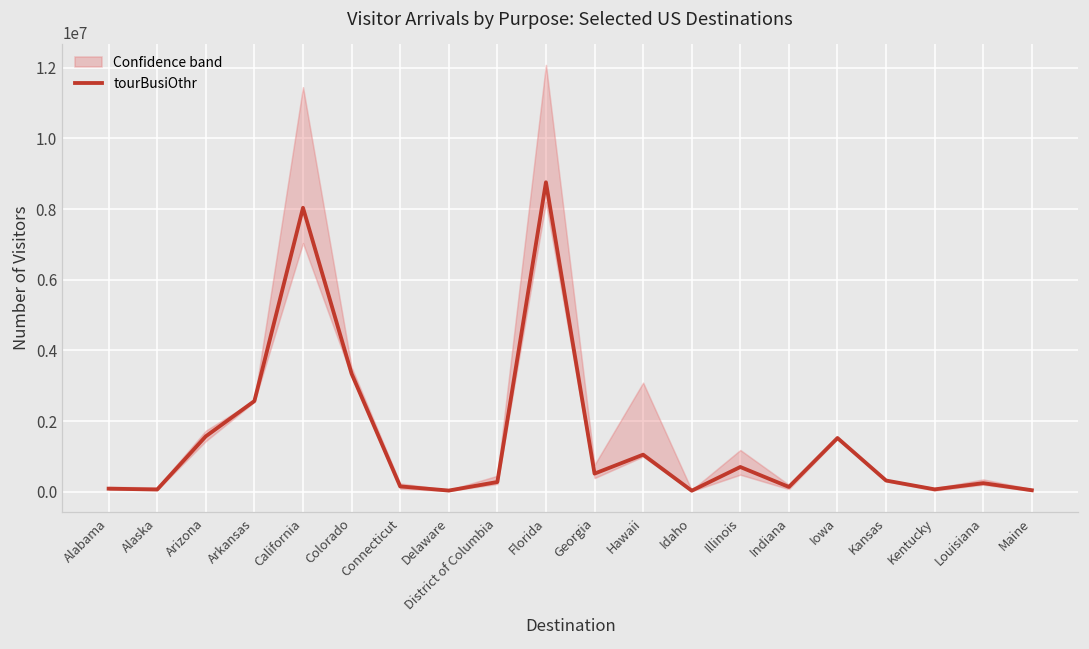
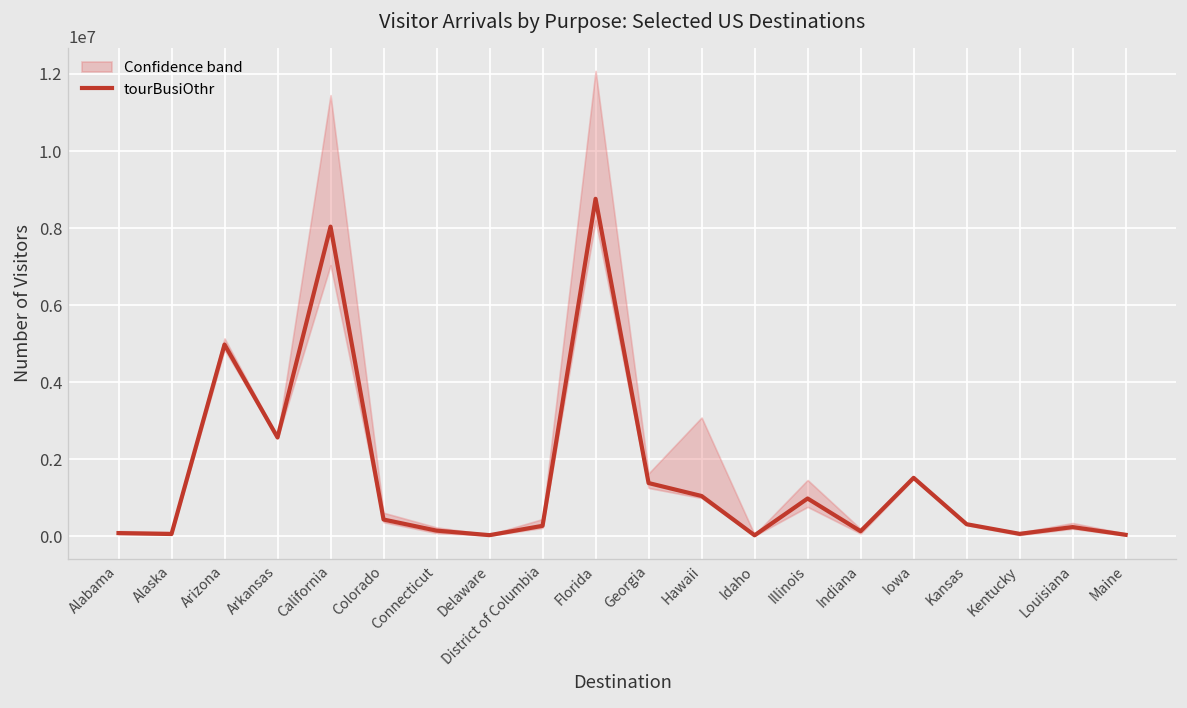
  {
    "tourBusiOthr": {
-     "Arizona": 1600000,
+     "Arizona": 5000000,
      "California": 8000000,
-     "Colorado": 3300000,
+     "Colorado": 400000,
      "Connecticut": 200000,
      "District of Columbia": 300000,
      "Florida": 8800000,
-     "Georgia": 500000,
+     "Georgia": 1400000,
      "Hawaii": 1000000,
-     "Illinois": 700000,
+     "Illinois": 1000000,
      "Louisiana": 200000
    }
  }
